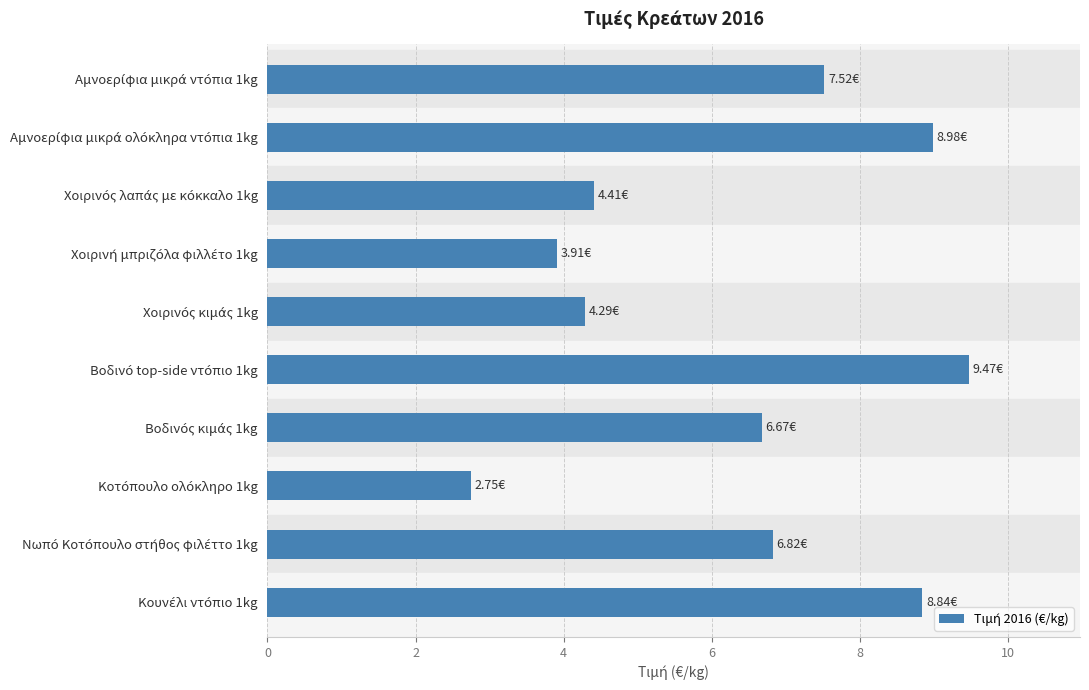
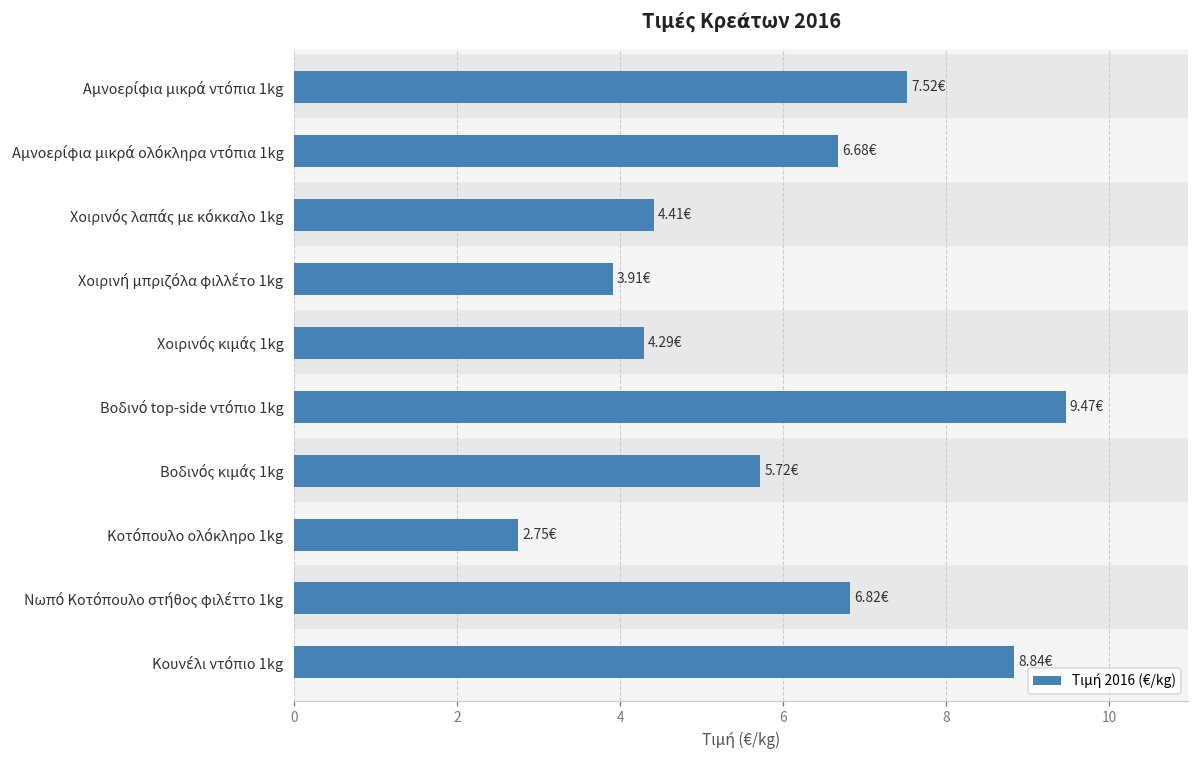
  {
    "Αμνοερίφια μικρά ντόπια 1kg": "7.52€",
-   "Αμνοερίφια μικρά ολόκληρα ντόπια 1kg": "8.98€",
+   "Αμνοερίφια μικρά ολόκληρα ντόπια 1kg": "6.68€",
    "Χοιρινός λαπάς με κόκκαλο 1kg": "4.41€",
    "Χοιρινή μπριζόλα φιλλέτο 1kg": "3.91€",
    "Χοιρινός κιμάς 1kg": "4.29€",
    "Βοδινό top-side ντόπιο 1kg": "9.47€",
-   "Βοδινός κιμάς 1kg": "6.67€",
+   "Βοδινός κιμάς 1kg": "5.72€",
    "Κοτόπουλο ολόκληρο 1kg": "2.75€",
    "Νωπό Κοτόπουλο στήθος φιλέττο 1kg": "6.82€"
  }
